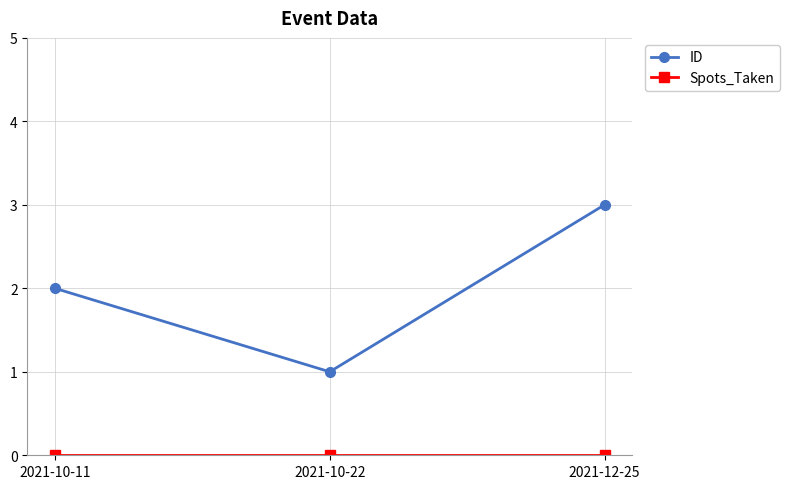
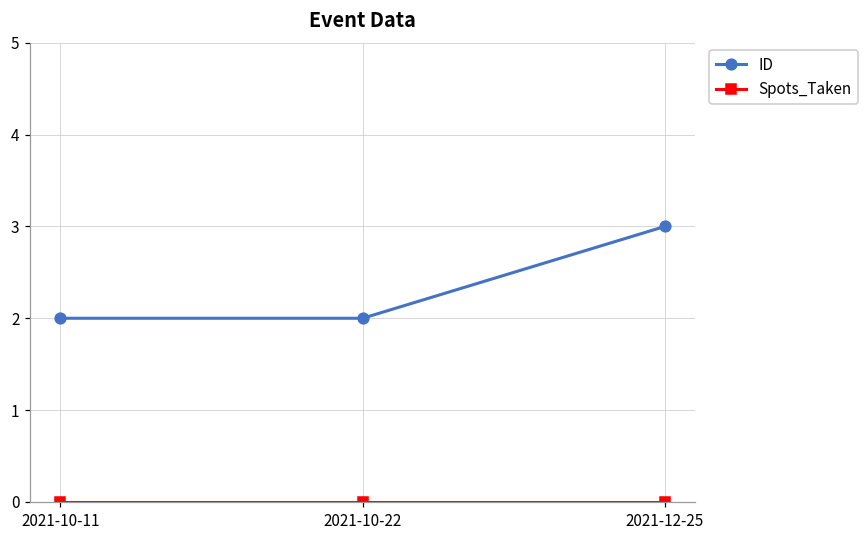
  {
    "ID": {
      "2021-10-11": 2,
-     "2021-10-22": 1,
+     "2021-10-22": 2,
      "2021-12-25": 3
    },
    "Spots_Taken": {
      "2021-10-11": 0,
      "2021-10-22": 0,
      "2021-12-25": 0
    }
  }
